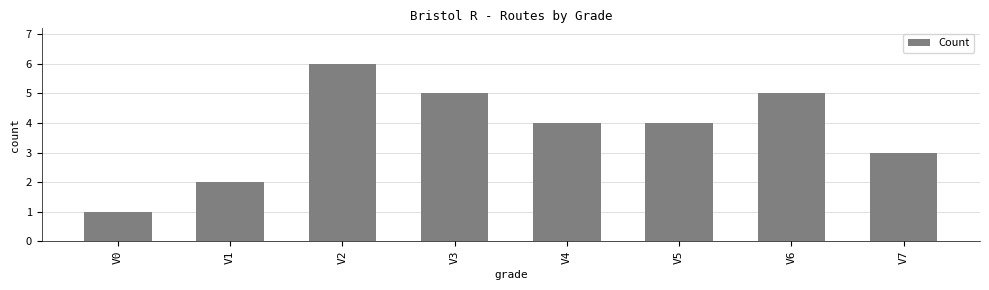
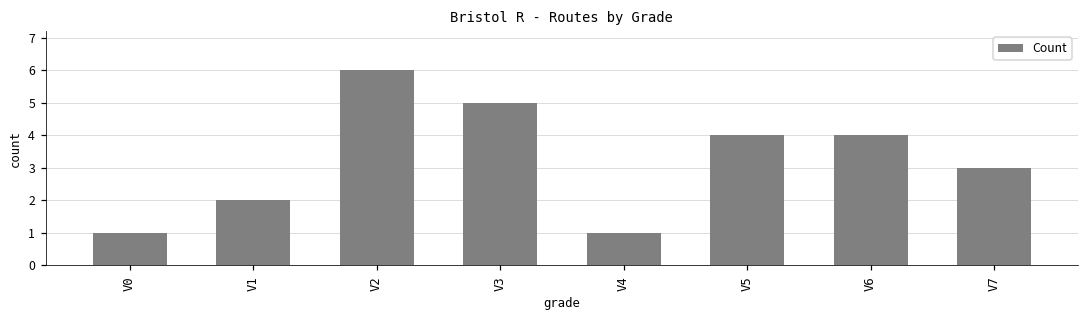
  {
    "V0": 1,
    "V1": 2,
    "V2": 6,
    "V3": 5,
-   "V4": 4,
+   "V4": 1,
    "V5": 4,
-   "V6": 5,
+   "V6": 4,
    "V7": 3
  }
